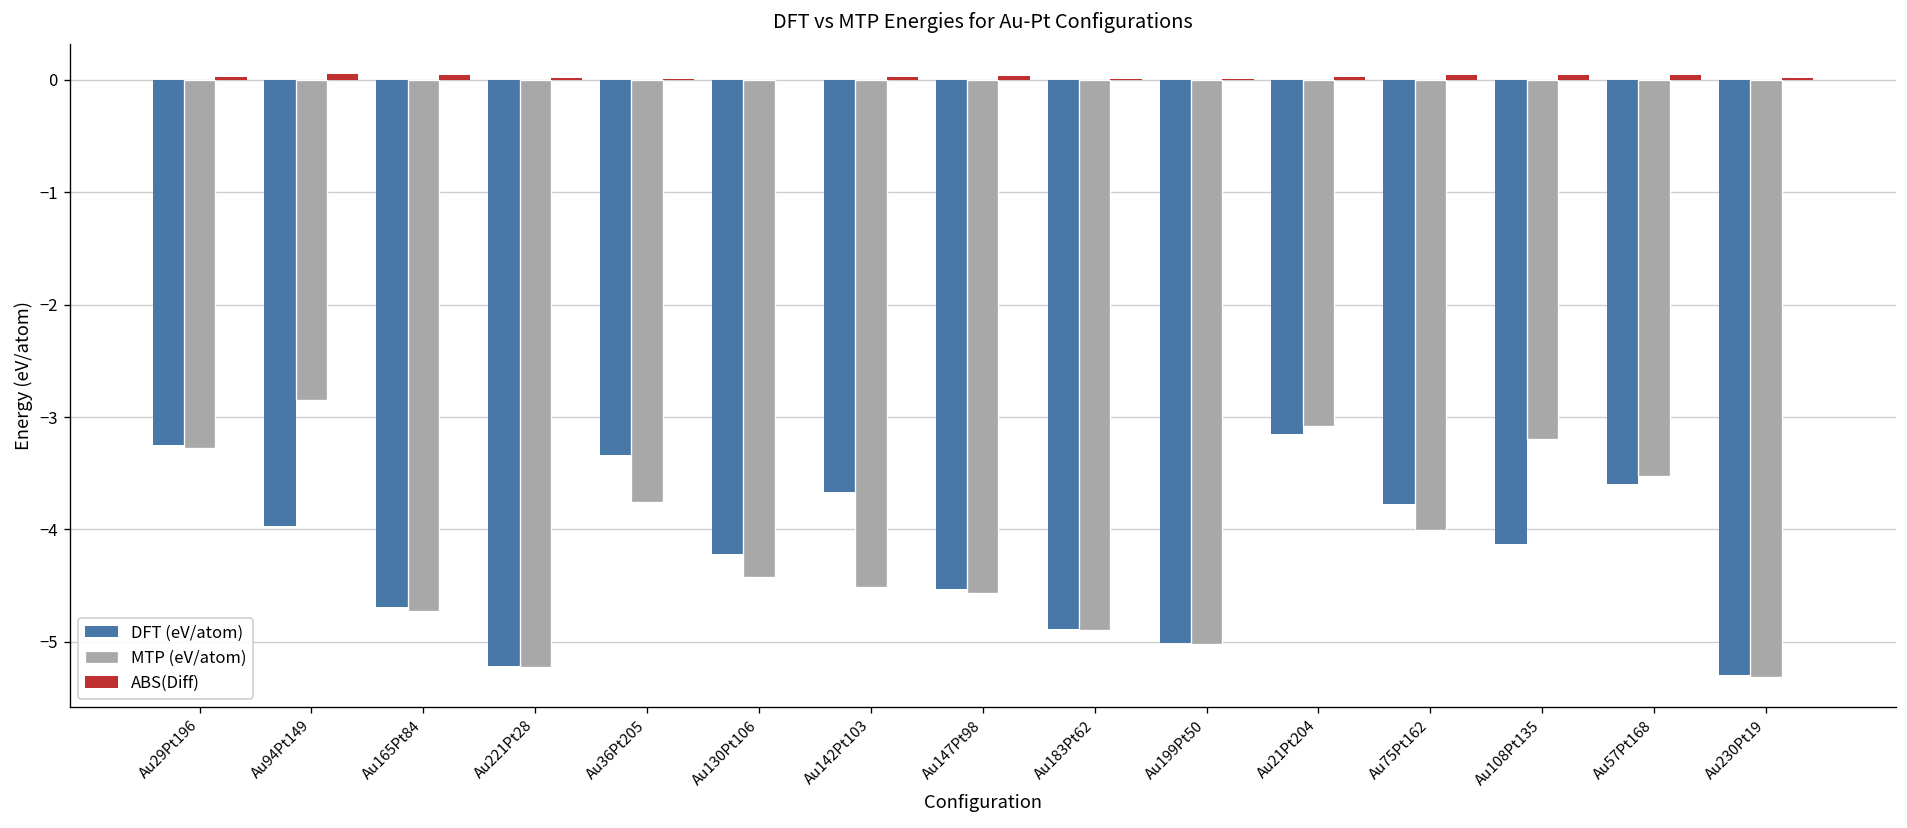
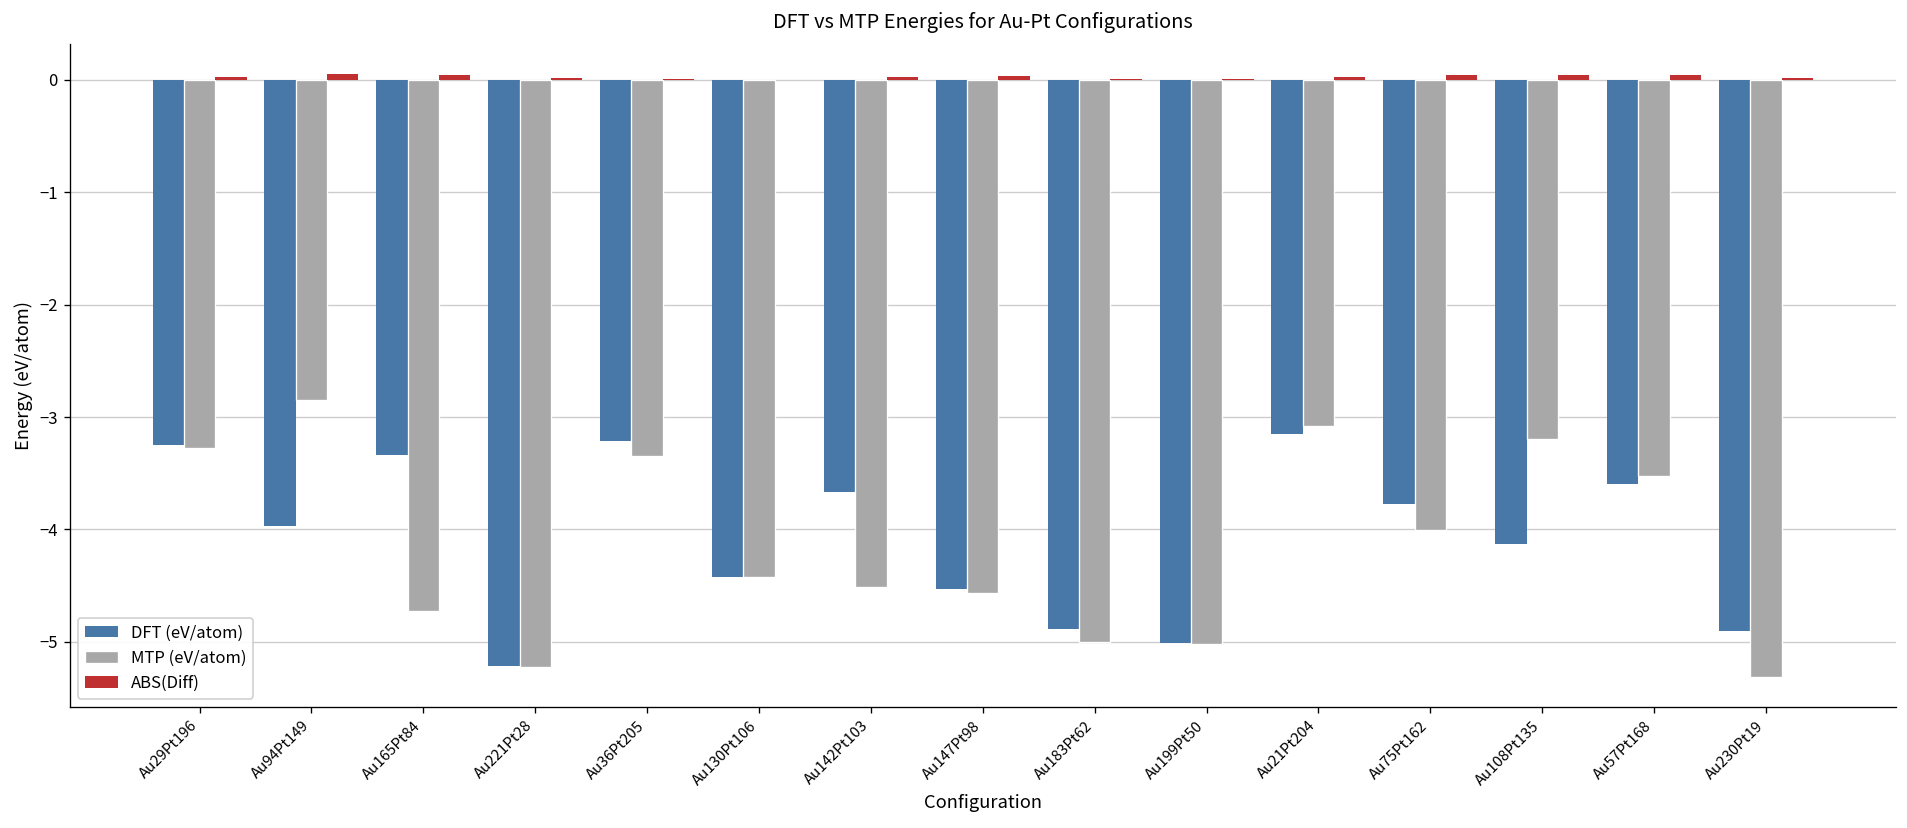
  {
    "DFT (eV/atom)": {
      "Au29Pt196": -3.2,
      "Au94Pt149": -4.0,
-     "Au165Pt84": -4.7,
+     "Au165Pt84": -3.3,
      "Au221Pt28": -5.2,
-     "Au36Pt205": -3.3,
-     "Au130Pt106": -4.2,
+     "Au36Pt205": -3.2,
+     "Au130Pt106": -4.4,
      "Au142Pt103": -3.7,
      "Au147Pt98": -4.5,
      "Au183Pt62": -4.9,
      "Au199Pt50": -5.0,
      "Au21Pt204": -3.1,
      "Au75Pt162": -3.8,
      "Au108Pt135": -4.1,
      "Au57Pt168": -3.6,
-     "Au230Pt19": -5.3
+     "Au230Pt19": -4.9
    },
    "MTP (eV/atom)": {
      "Au29Pt196": -3.3,
      "Au94Pt149": -2.8,
      "Au165Pt84": -4.7,
      "Au221Pt28": -5.2,
-     "Au36Pt205": -3.8,
+     "Au36Pt205": -3.3,
      "Au130Pt106": -4.4,
      "Au142Pt103": -4.5,
      "Au147Pt98": -4.6,
-     "Au183Pt62": -4.9,
+     "Au183Pt62": -5.0,
      "Au199Pt50": -5.0,
      "Au21Pt204": -3.1,
      "Au75Pt162": -4.0,
      "Au108Pt135": -3.2,
      "Au57Pt168": -3.5,
      "Au230Pt19": -5.3
    },
    "ABS(Diff)": {
      "Au94Pt149": 0.0,
      "Au165Pt84": 0.0,
      "Au142Pt103": 0.0,
      "Au147Pt98": 0.0,
      "Au75Pt162": 0.0,
      "Au108Pt135": 0.0,
      "Au57Pt168": 0.0
    }
  }
